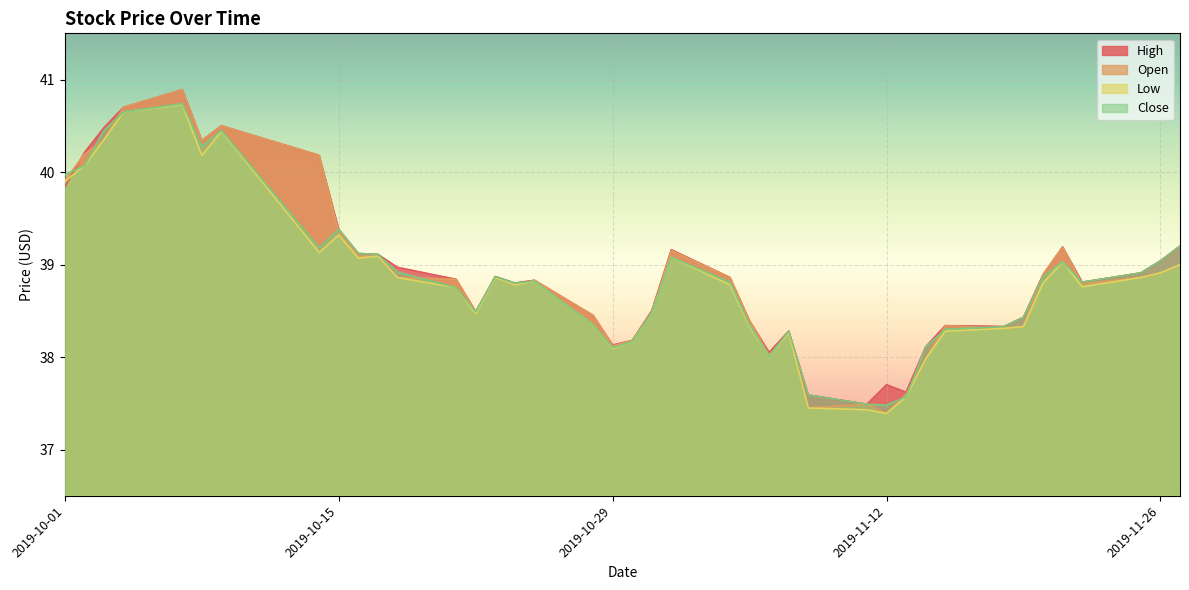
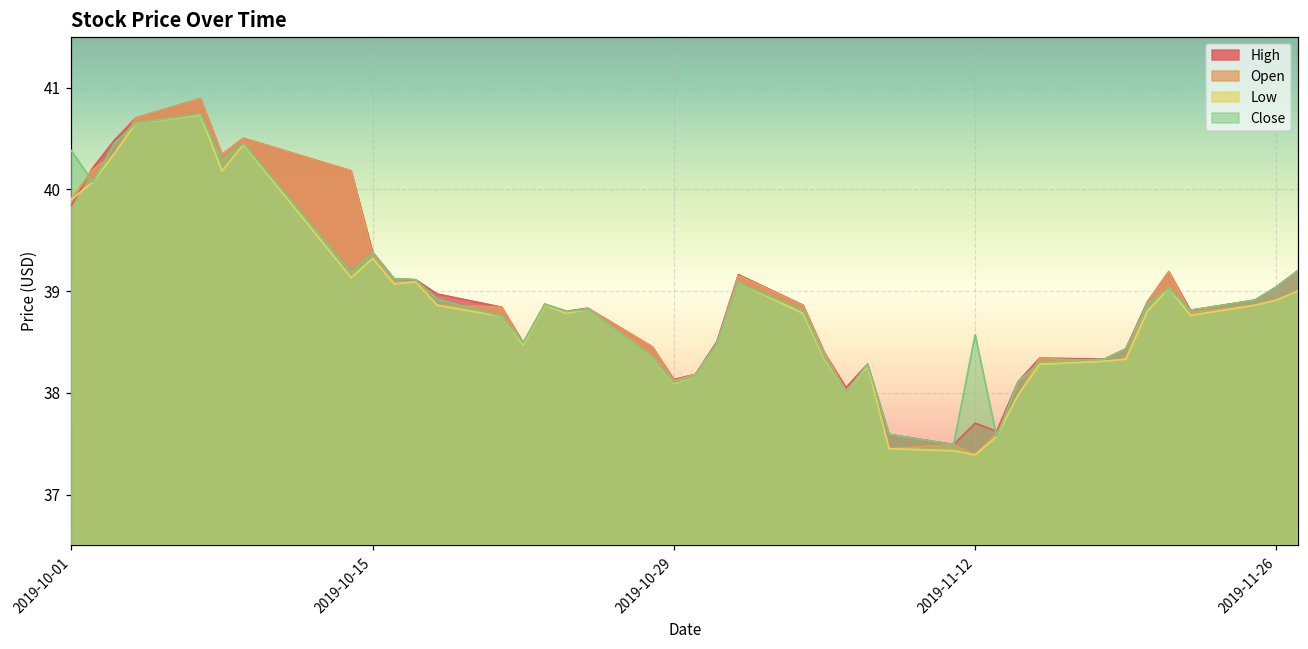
  {
    "High": {
      "2019-10-01": 39.8,
      "2019-11-12": 37.7
    },
    "Close": {
-     "2019-10-01": 40.0,
-     "2019-11-12": 37.5
+     "2019-10-01": 40.4,
+     "2019-11-12": 38.6
    }
  }
